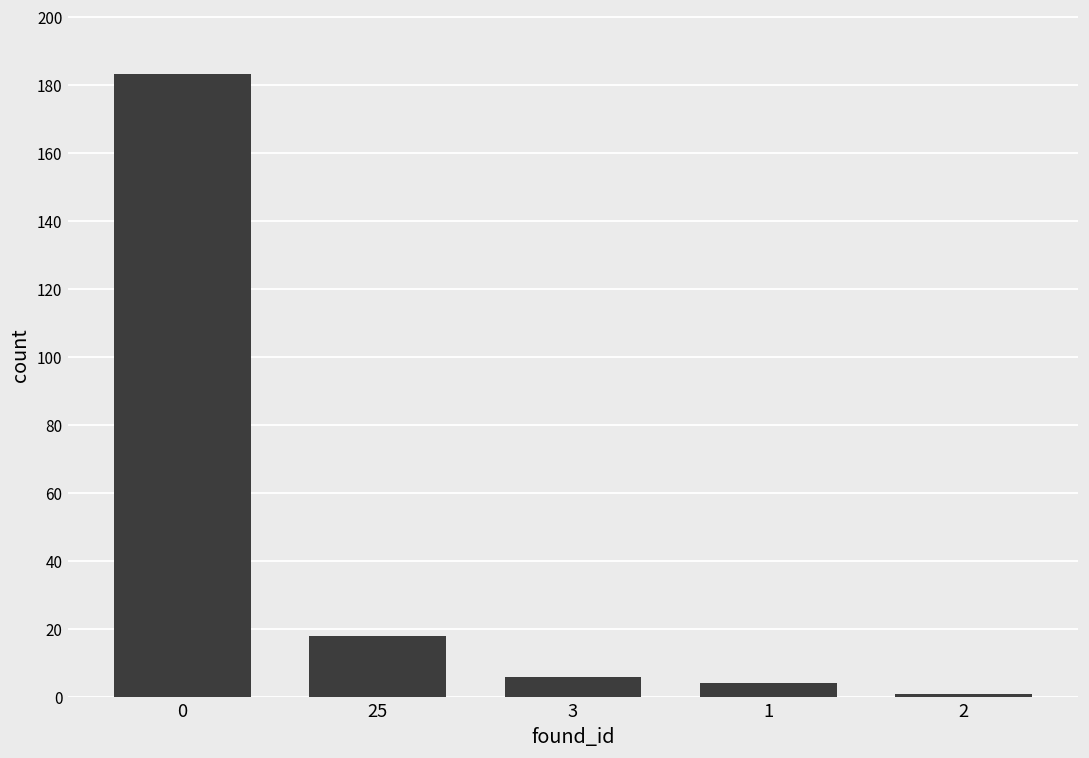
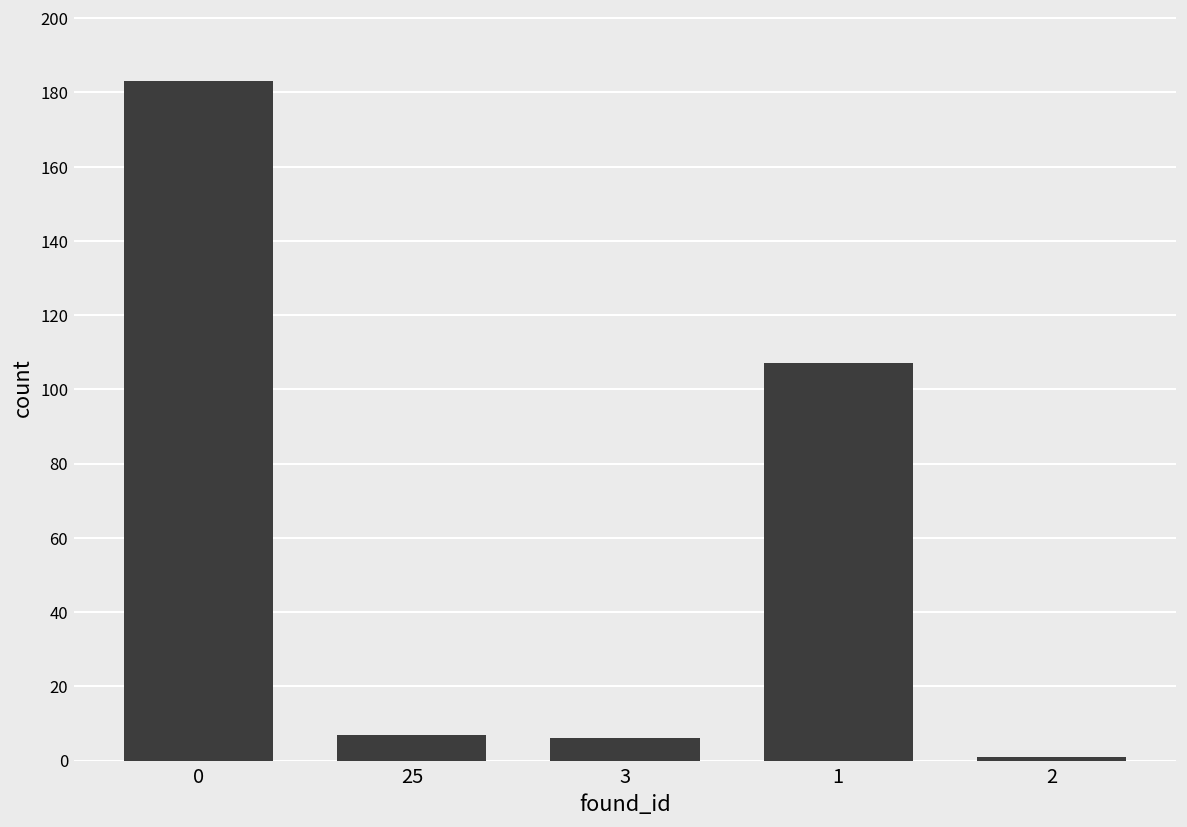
  {
    "0": 183,
-   "25": 18,
+   "25": 7,
    "3": 6,
-   "1": 4,
+   "1": 107,
    "2": 1
  }
